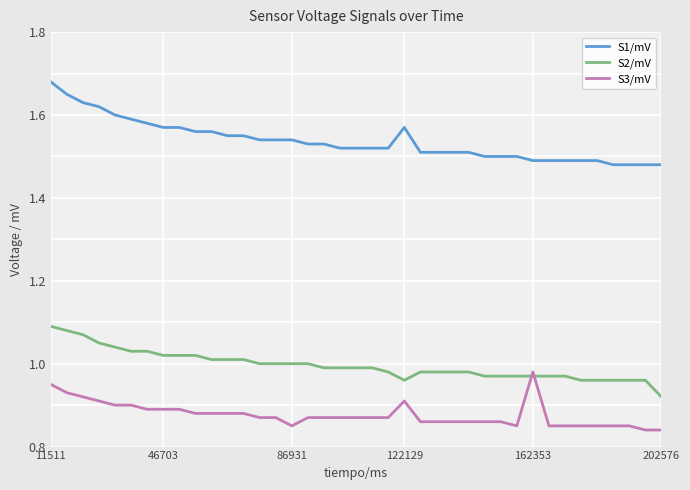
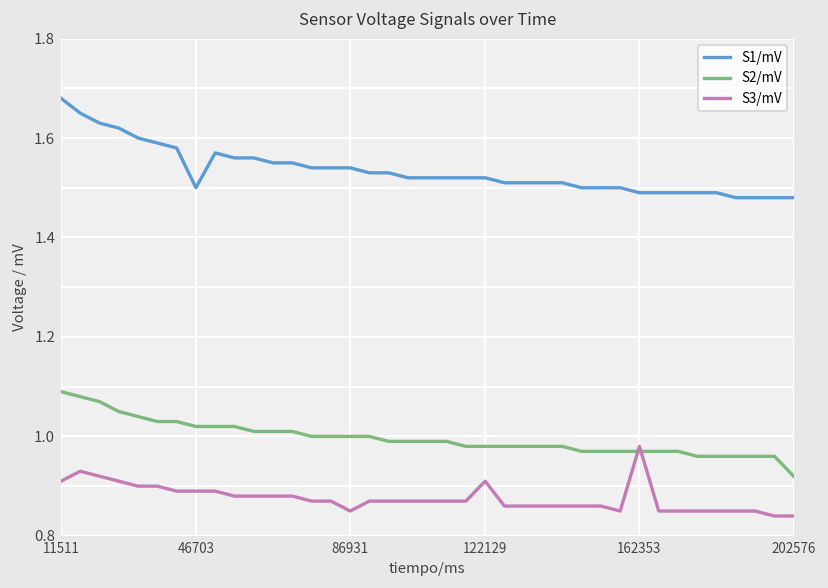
  {
    "S1/mV": {
      "11511": 1.68,
-     "46703": 1.57,
+     "46703": 1.50,
      "86931": 1.54,
-     "122129": 1.57,
+     "122129": 1.52,
      "162353": 1.49,
      "202576": 1.48
    },
    "S2/mV": {
      "11511": 1.09,
      "46703": 1.02,
      "86931": 1.00,
-     "122129": 0.96,
+     "122129": 0.98,
      "162353": 0.97,
      "202576": 0.92
    },
    "S3/mV": {
-     "11511": 0.95,
+     "11511": 0.91,
      "46703": 0.89,
      "86931": 0.85,
      "122129": 0.91,
      "162353": 0.98,
      "202576": 0.84
    }
  }
